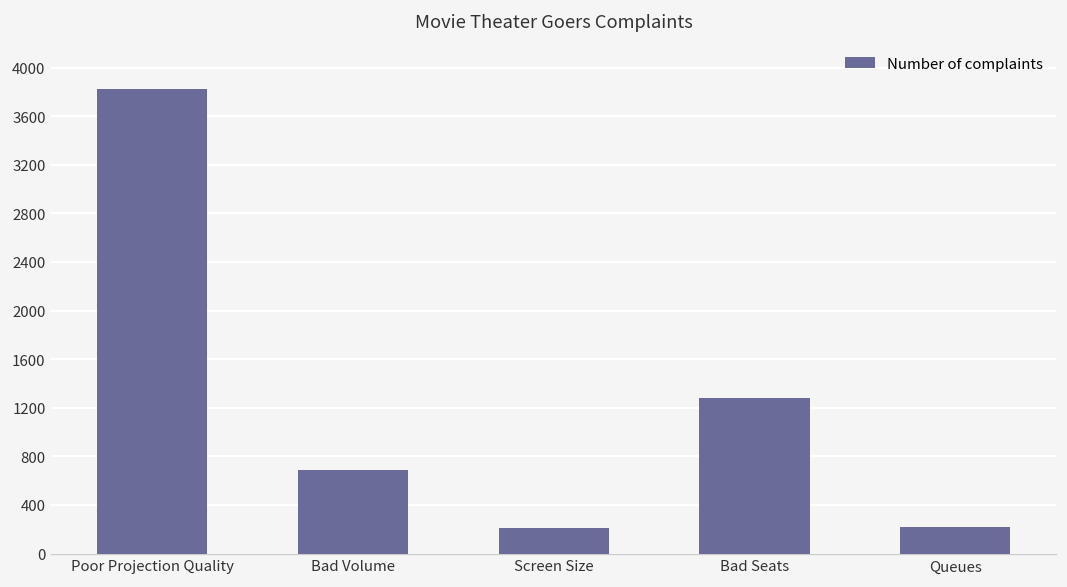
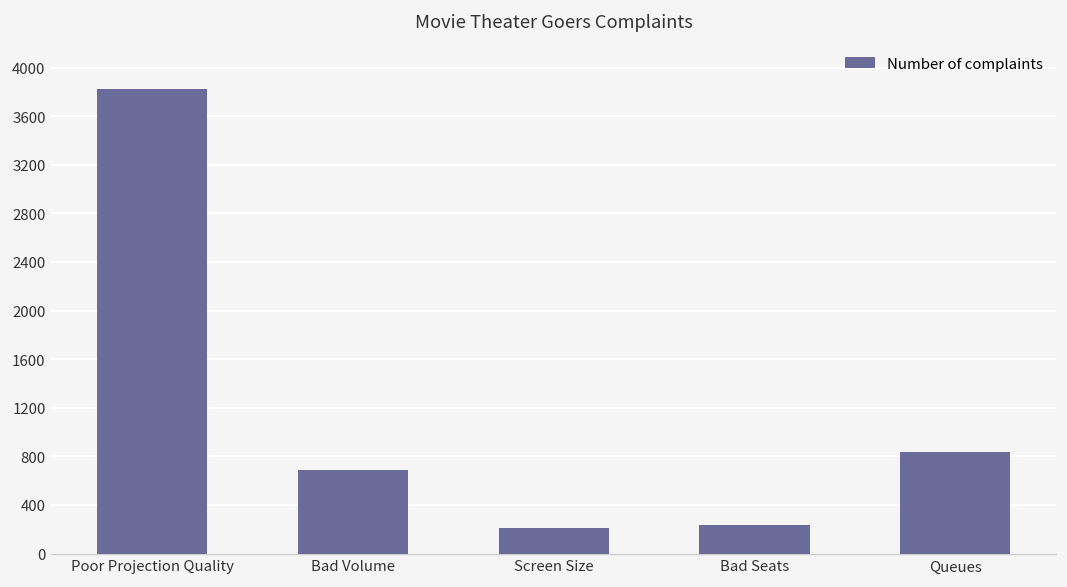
  {
    "Poor Projection Quality": 3820,
    "Bad Volume": 680,
    "Screen Size": 210,
-   "Bad Seats": 1280,
-   "Queues": 220
+   "Bad Seats": 230,
+   "Queues": 830
  }
